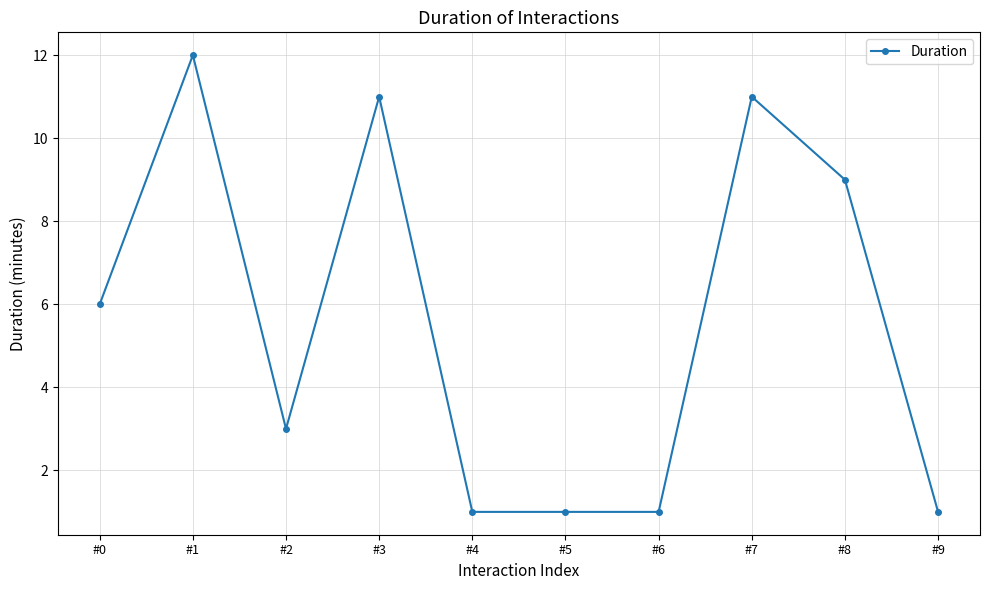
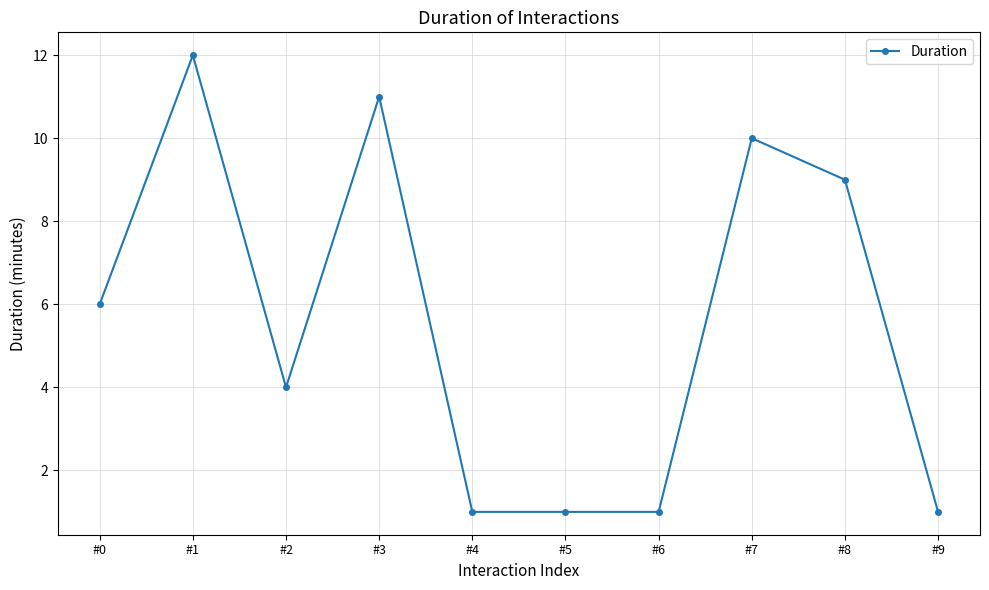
  {
    "#0": 6,
    "#1": 12,
-   "#2": 3,
+   "#2": 4,
    "#3": 11,
    "#4": 1,
    "#5": 1,
    "#6": 1,
-   "#7": 11,
+   "#7": 10,
    "#8": 9,
    "#9": 1
  }
